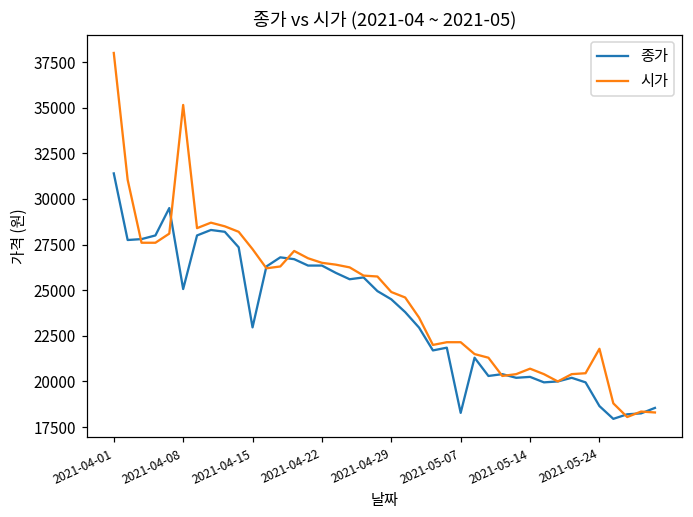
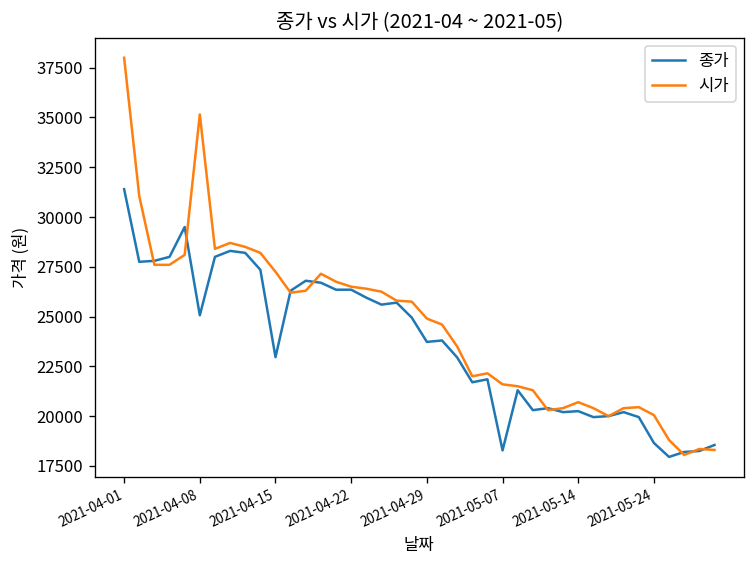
  {
    "종가": {
      "2021-04-01": 31400,
      "2021-04-08": 25100,
      "2021-04-15": 23000,
-     "2021-04-29": 24500,
+     "2021-04-29": 23700,
      "2021-05-07": 18300,
      "2021-05-14": 20300,
      "2021-05-24": 18700
    },
    "시가": {
      "2021-04-01": 38000,
      "2021-04-08": 35200,
      "2021-04-15": 27300,
      "2021-04-29": 24900,
-     "2021-05-07": 22200,
+     "2021-05-07": 21600,
      "2021-05-14": 20700,
-     "2021-05-24": 21800
+     "2021-05-24": 20100
    }
  }
